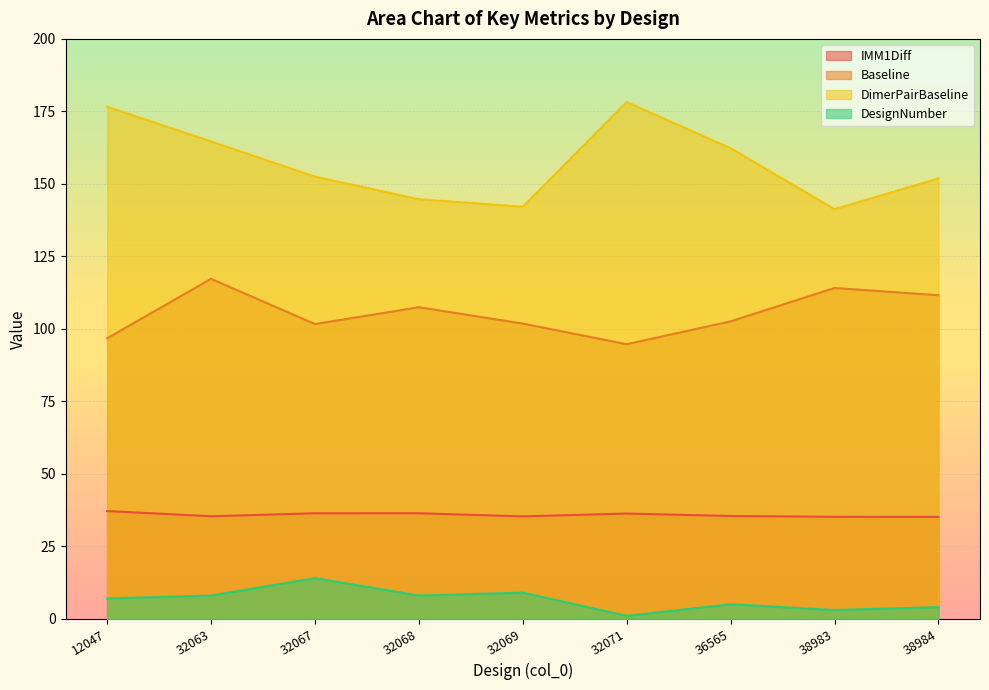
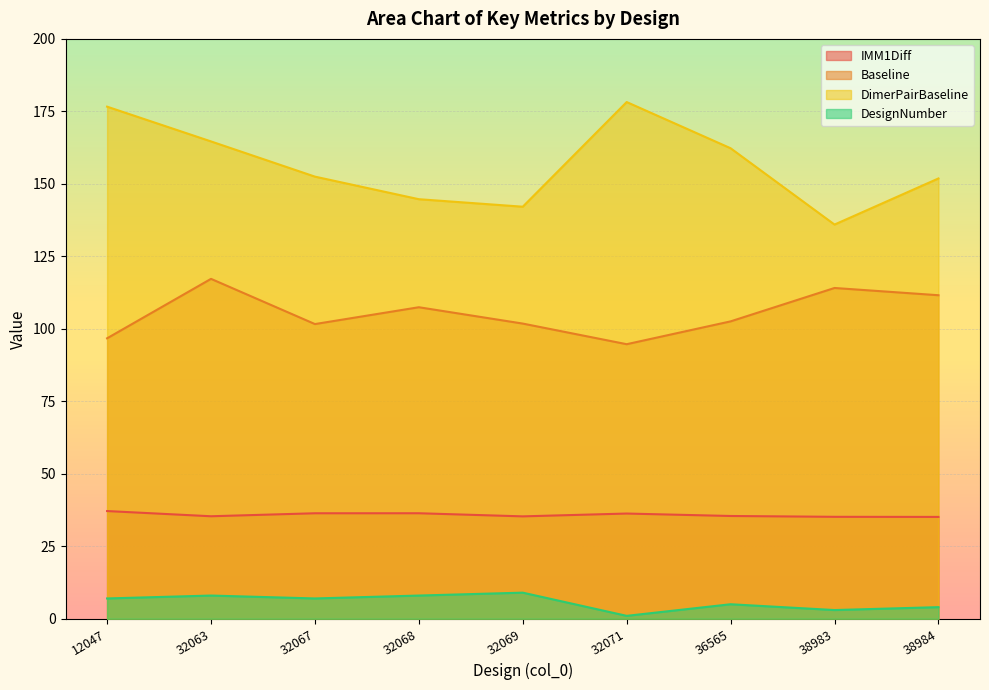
  {
    "DimerPairBaseline": {
      "12047": 177,
      "32063": 165,
      "32067": 152,
      "32068": 145,
      "32069": 142,
      "32071": 178,
      "36565": 162,
-     "38983": 141,
+     "38983": 136,
      "38984": 152
    },
    "DesignNumber": {
      "12047": 7,
      "32063": 8,
-     "32067": 14,
+     "32067": 7,
      "32068": 8,
      "32069": 9,
      "32071": 1,
      "36565": 5,
      "38983": 3,
      "38984": 4
    }
  }
